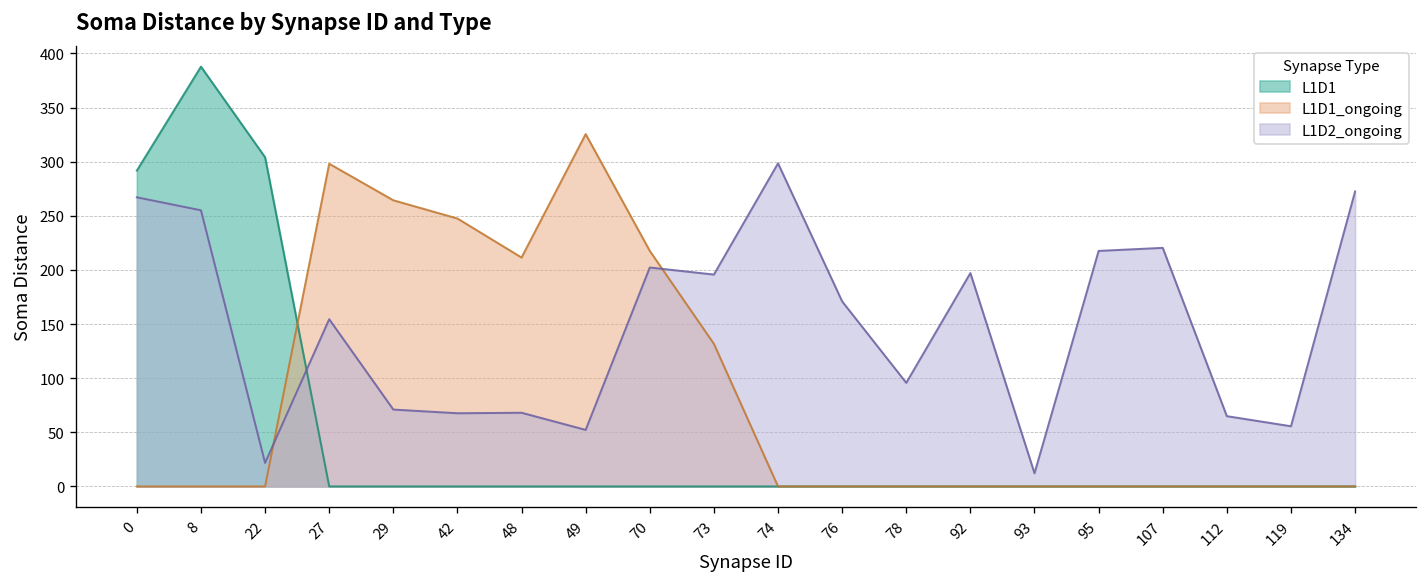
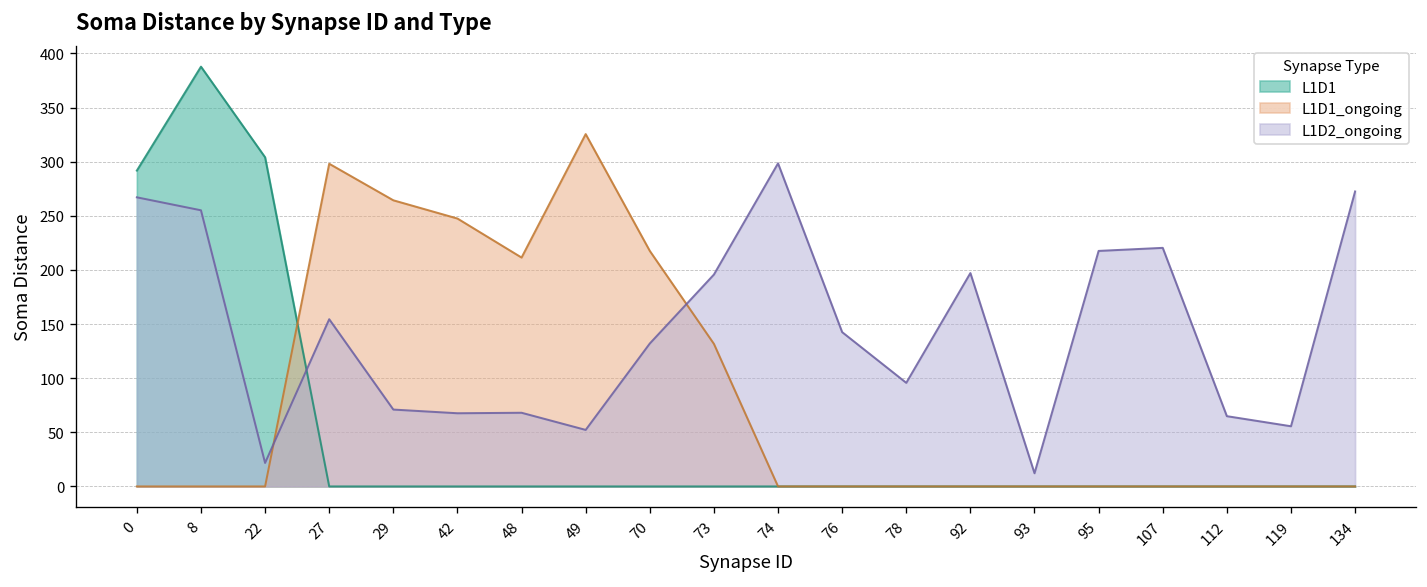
  {
    "L1D1": {
      "0": 290,
      "8": 390,
      "22": 300,
      "27": 0,
      "29": 0,
      "42": 0,
      "48": 0,
      "49": 0,
      "70": 0,
      "73": 0
    },
    "L1D1_ongoing": {
      "0": 0,
      "8": 0,
      "22": 0,
      "27": 300,
      "29": 260,
      "42": 250,
      "48": 210,
      "49": 330,
      "70": 220,
      "73": 130
    },
    "L1D2_ongoing": {
      "0": 270,
      "8": 260,
      "22": 20,
      "27": 150,
      "29": 70,
      "42": 70,
      "48": 70,
      "49": 50,
-     "70": 200,
+     "70": 130,
      "73": 200,
      "74": 300,
-     "76": 170,
+     "76": 140,
      "78": 100,
      "92": 200,
      "93": 10,
      "95": 220,
      "107": 220,
      "112": 60,
      "119": 60,
      "134": 270
    }
  }
